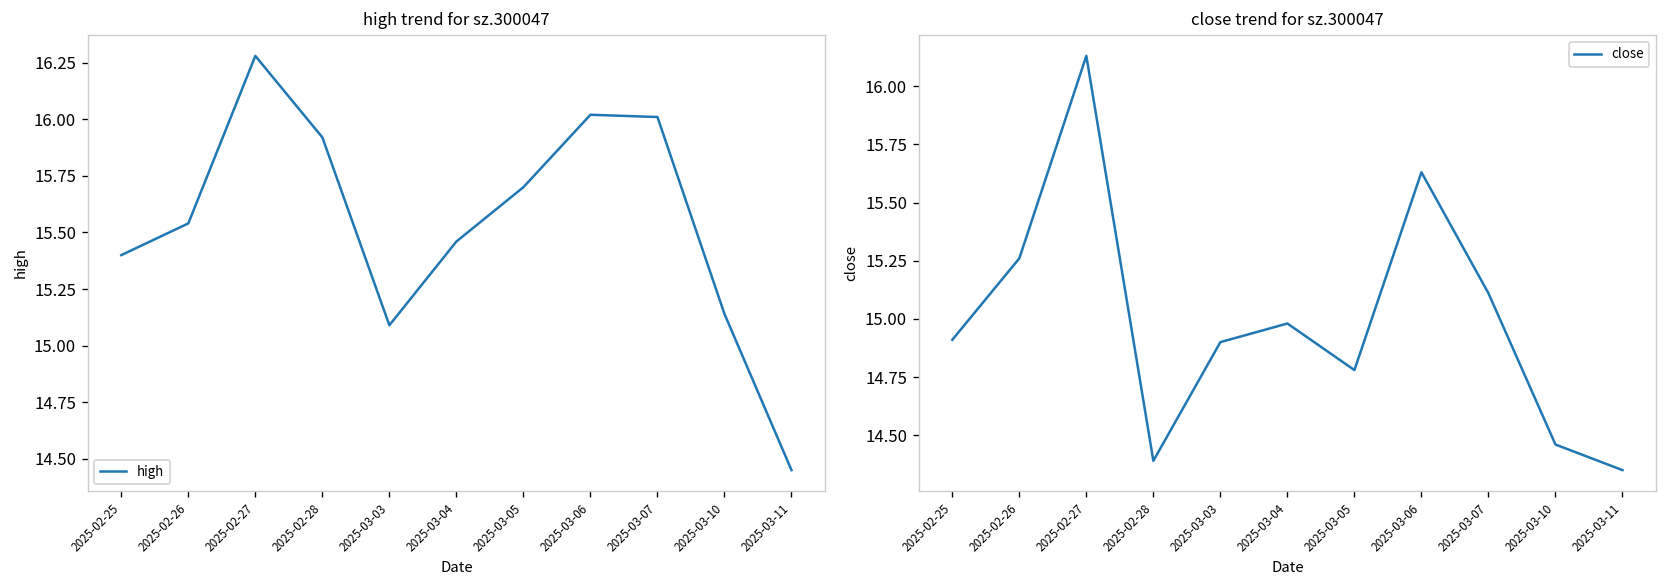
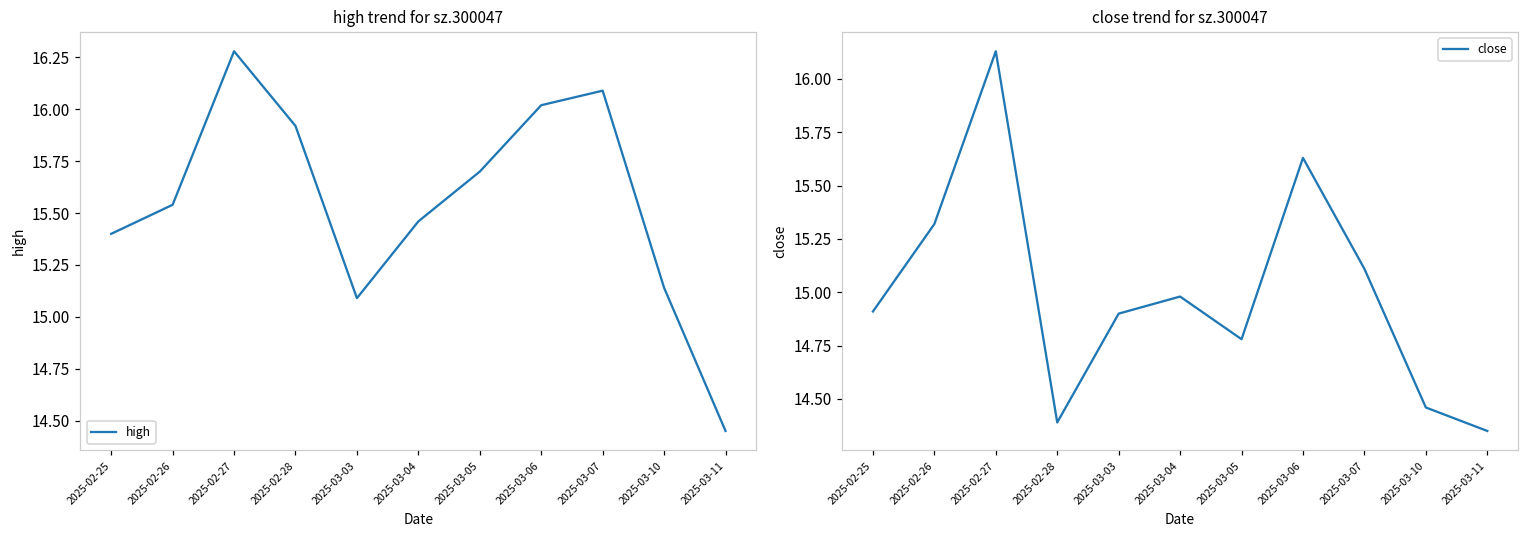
  {
    "high trend for sz.300047": {
      "2025-02-25": 15.40,
      "2025-02-26": 15.54,
      "2025-02-27": 16.28,
      "2025-02-28": 15.92,
      "2025-03-03": 15.09,
      "2025-03-04": 15.46,
      "2025-03-05": 15.70,
      "2025-03-06": 16.02,
-     "2025-03-07": 16.01,
+     "2025-03-07": 16.09,
      "2025-03-10": 15.14,
      "2025-03-11": 14.45
    },
    "close trend for sz.300047": {
      "2025-02-25": 14.91,
-     "2025-02-26": 15.26,
+     "2025-02-26": 15.32,
      "2025-02-27": 16.13,
      "2025-02-28": 14.39,
      "2025-03-03": 14.90,
      "2025-03-04": 14.98,
      "2025-03-05": 14.78,
      "2025-03-06": 15.63,
      "2025-03-07": 15.11,
      "2025-03-10": 14.46,
      "2025-03-11": 14.35
    }
  }
